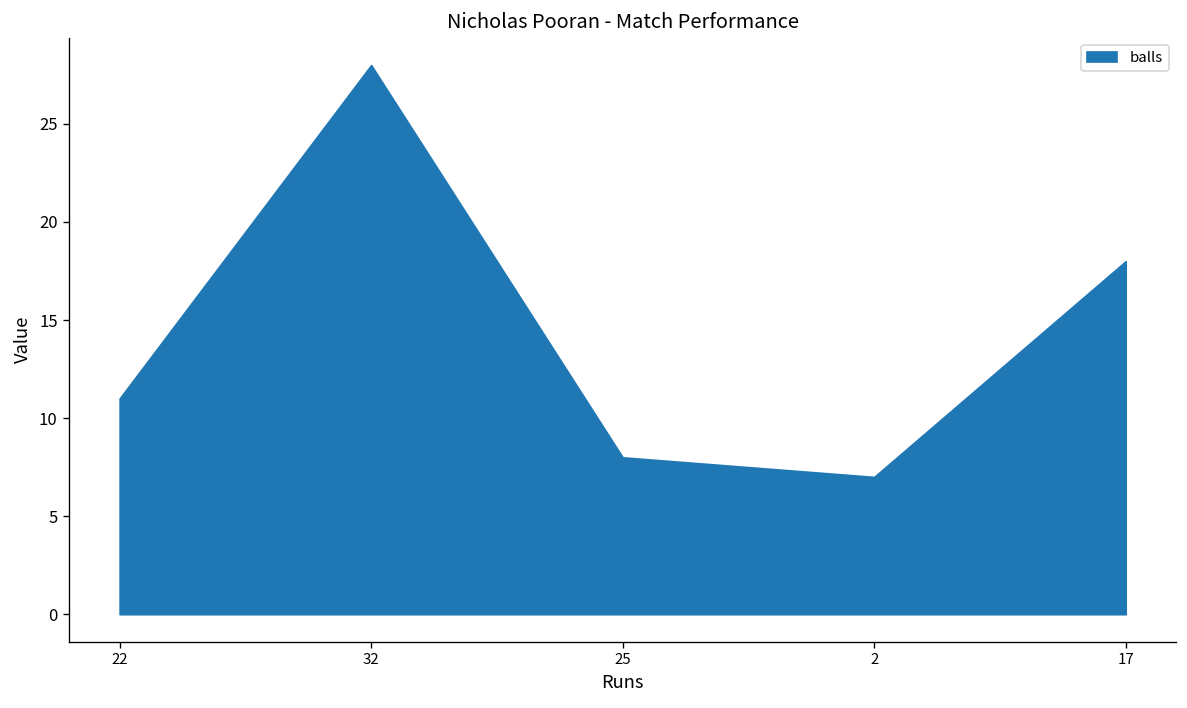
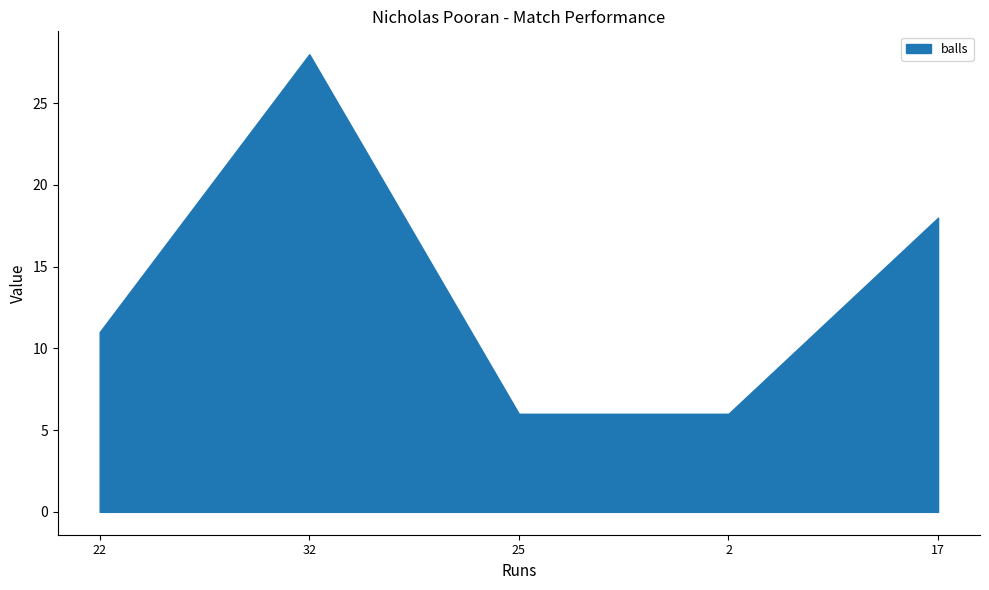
  {
    "22": 11,
    "32": 28,
-   "25": 8,
-   "2": 7,
+   "25": 6,
+   "2": 6,
    "17": 18
  }
